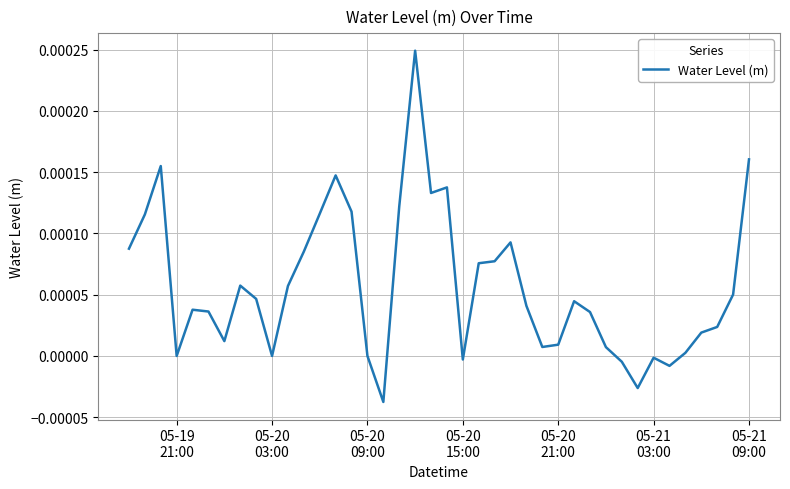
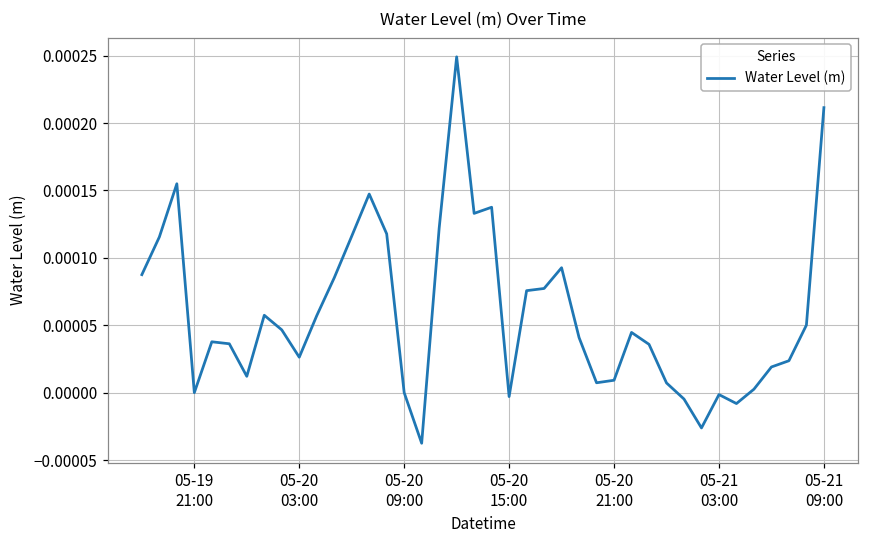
  {
    "05-19 21:00": 0.000000,
-   "05-20 03:00": 0.00000,
+   "05-20 03:00": 0.00003,
    "05-20 09:00": 0.000000,
    "05-20 15:00": -0.000003,
    "05-20 21:00": 0.000009,
    "05-21 03:00": -0.000001,
-   "05-21 09:00": 0.000160
+   "05-21 09:00": 0.000211
  }
